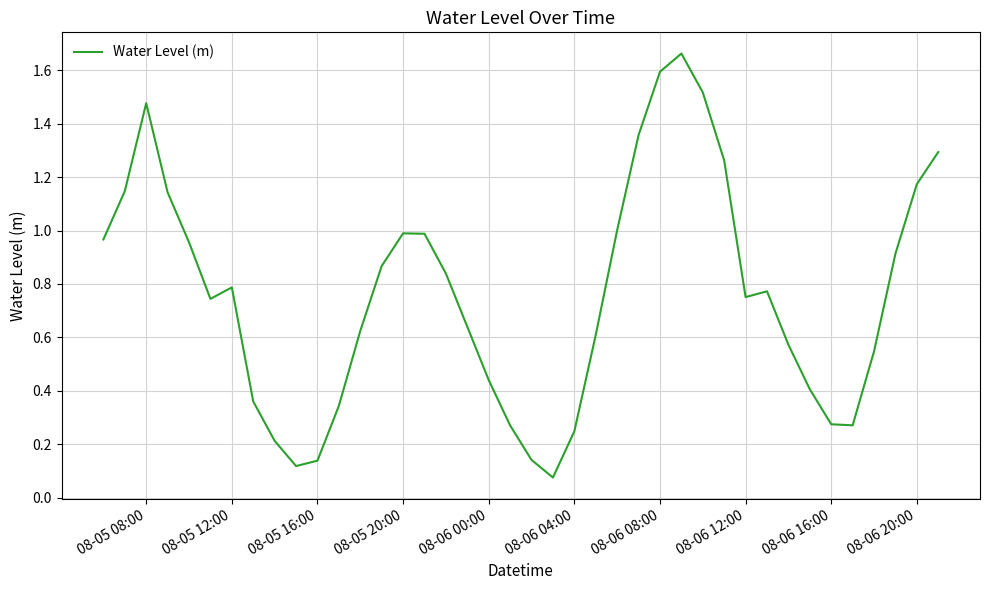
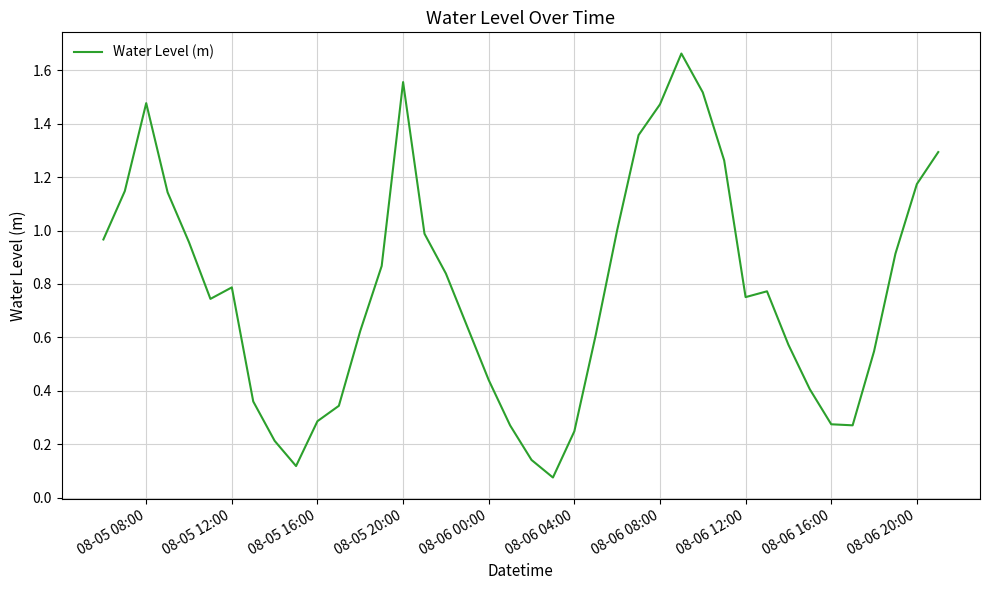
  {
    "08-05 08:00": 1.48,
    "08-05 12:00": 0.79,
-   "08-05 16:00": 0.14,
-   "08-05 20:00": 0.99,
+   "08-05 16:00": 0.29,
+   "08-05 20:00": 1.56,
    "08-06 00:00": 0.44,
    "08-06 04:00": 0.25,
-   "08-06 08:00": 1.59,
+   "08-06 08:00": 1.47,
    "08-06 12:00": 0.75,
    "08-06 16:00": 0.27,
    "08-06 20:00": 1.17
  }
